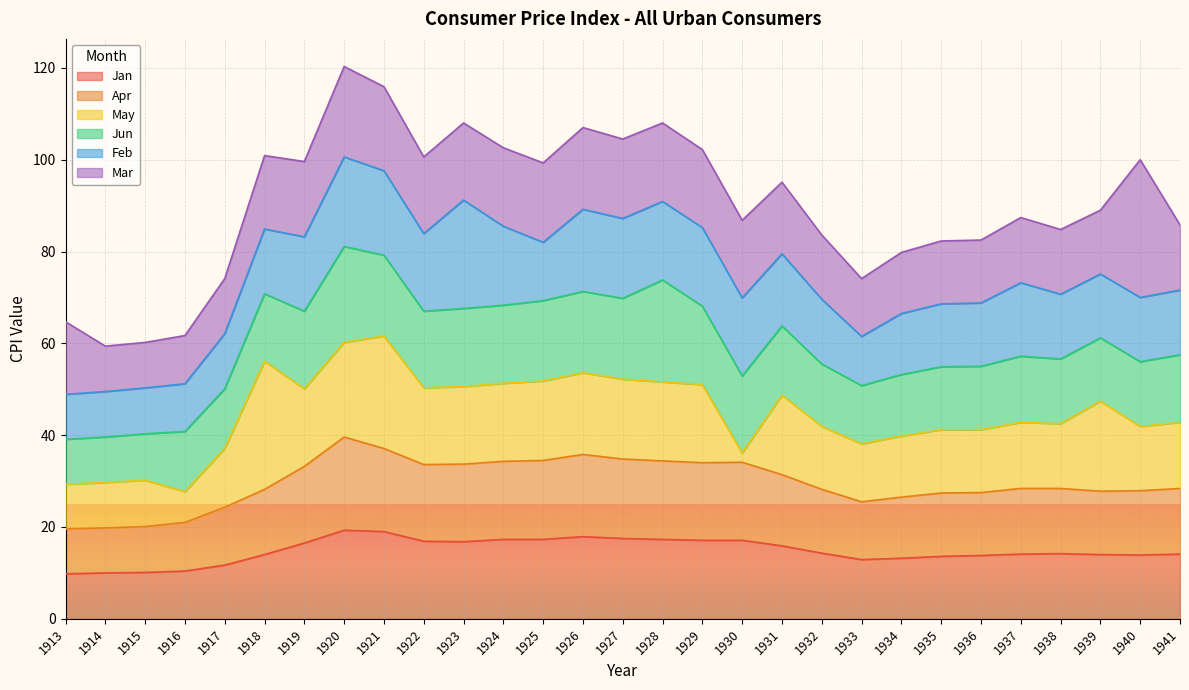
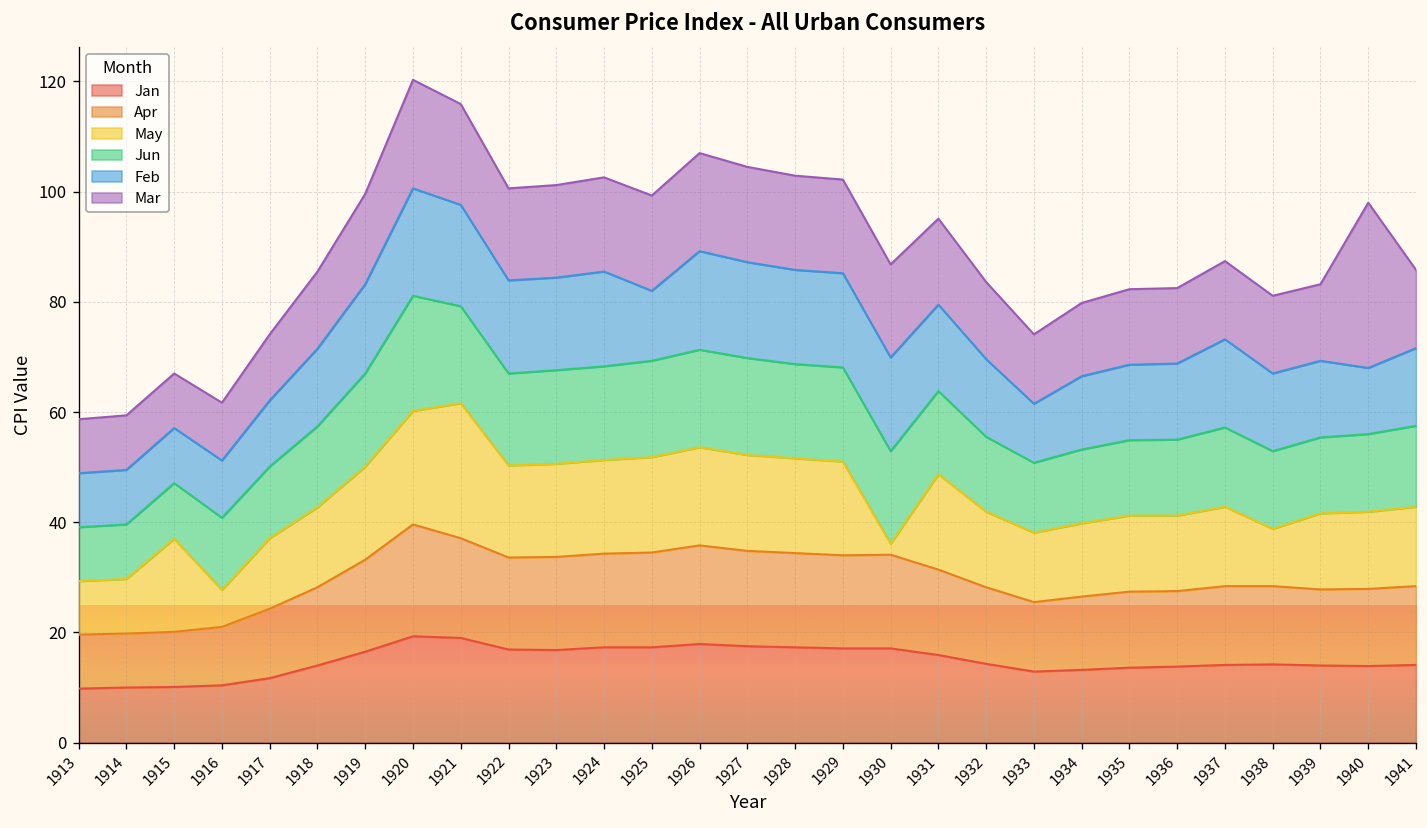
  {
    "May": {
      "1913": 10,
      "1914": 10,
-     "1915": 10,
+     "1915": 17,
      "1916": 7,
      "1917": 13,
-     "1918": 28,
+     "1918": 15,
      "1919": 17,
      "1920": 21,
      "1921": 25,
      "1922": 17,
      "1923": 17,
      "1924": 17,
      "1925": 17,
      "1926": 18,
      "1927": 17,
      "1928": 17,
      "1929": 17,
      "1930": 2,
      "1931": 17,
      "1932": 14,
      "1933": 13,
      "1934": 13,
      "1935": 14,
      "1936": 14,
      "1937": 14,
-     "1938": 14,
-     "1939": 20,
+     "1938": 10,
+     "1939": 14,
      "1940": 14,
      "1941": 14
    },
    "Jun": {
      "1913": 10,
      "1914": 10,
      "1915": 10,
      "1916": 13,
      "1917": 13,
      "1918": 15,
      "1919": 17,
      "1920": 21,
      "1921": 18,
      "1922": 17,
      "1923": 17,
      "1924": 17,
      "1925": 18,
      "1926": 18,
      "1927": 18,
-     "1928": 22,
+     "1928": 17,
      "1929": 17,
      "1930": 17,
      "1931": 15,
      "1932": 14,
      "1933": 13,
      "1934": 13,
      "1935": 14,
      "1936": 14,
      "1937": 14,
      "1938": 14,
      "1939": 14,
      "1940": 14,
      "1941": 15
    },
    "Feb": {
      "1913": 10,
      "1914": 10,
      "1915": 10,
      "1916": 10,
      "1917": 12,
      "1918": 14,
      "1919": 16,
      "1920": 20,
      "1921": 18,
      "1922": 17,
-     "1923": 24,
+     "1923": 17,
      "1924": 17,
      "1925": 13,
      "1926": 18,
      "1927": 17,
      "1928": 17,
      "1929": 17,
      "1930": 17,
      "1931": 16,
      "1932": 14,
      "1933": 11,
      "1934": 13,
      "1935": 14,
      "1936": 14,
      "1937": 16,
      "1938": 14,
      "1939": 14,
-     "1940": 14,
+     "1940": 12,
      "1941": 14
    },
    "Mar": {
-     "1913": 16,
+     "1913": 10,
      "1914": 10,
      "1915": 10,
      "1916": 11,
      "1917": 12,
-     "1918": 16,
+     "1918": 14,
      "1919": 16,
      "1920": 20,
      "1921": 18,
      "1922": 17,
      "1923": 17,
      "1924": 17,
      "1925": 17,
      "1926": 18,
      "1927": 17,
      "1928": 17,
      "1929": 17,
      "1930": 17,
      "1931": 16,
      "1932": 14,
      "1933": 13,
      "1934": 13,
      "1935": 14,
      "1936": 14,
      "1937": 14,
      "1938": 14,
      "1939": 14,
      "1940": 30,
      "1941": 14
    }
  }
